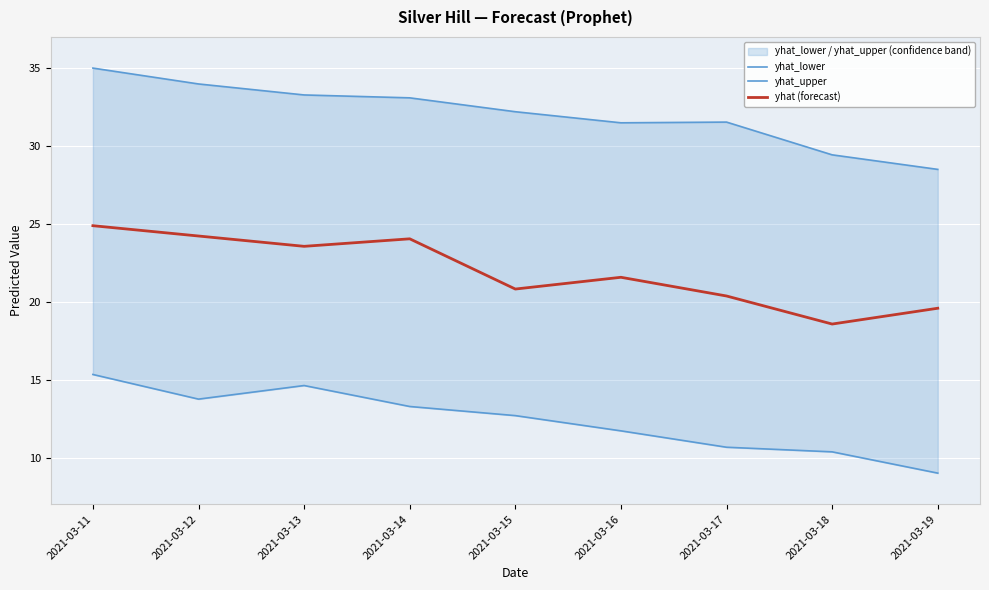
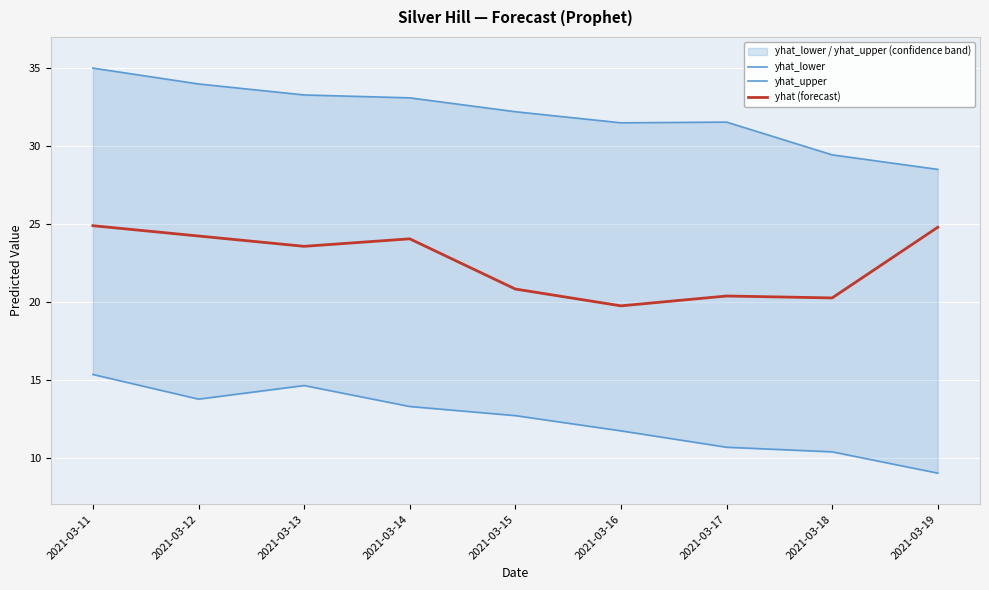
  {
    "yhat (forecast)": {
      "2021-03-11": 24.9,
      "2021-03-12": 24.2,
      "2021-03-13": 23.6,
      "2021-03-14": 24.1,
      "2021-03-15": 20.8,
-     "2021-03-16": 21.6,
+     "2021-03-16": 19.8,
      "2021-03-17": 20.4,
-     "2021-03-18": 18.6,
-     "2021-03-19": 19.6
+     "2021-03-18": 20.3,
+     "2021-03-19": 24.8
    }
  }
